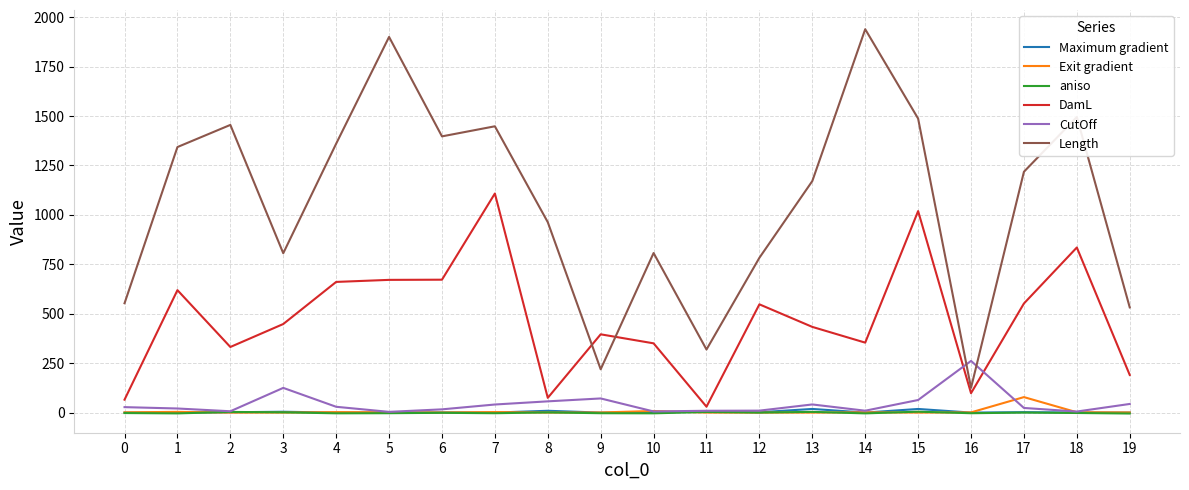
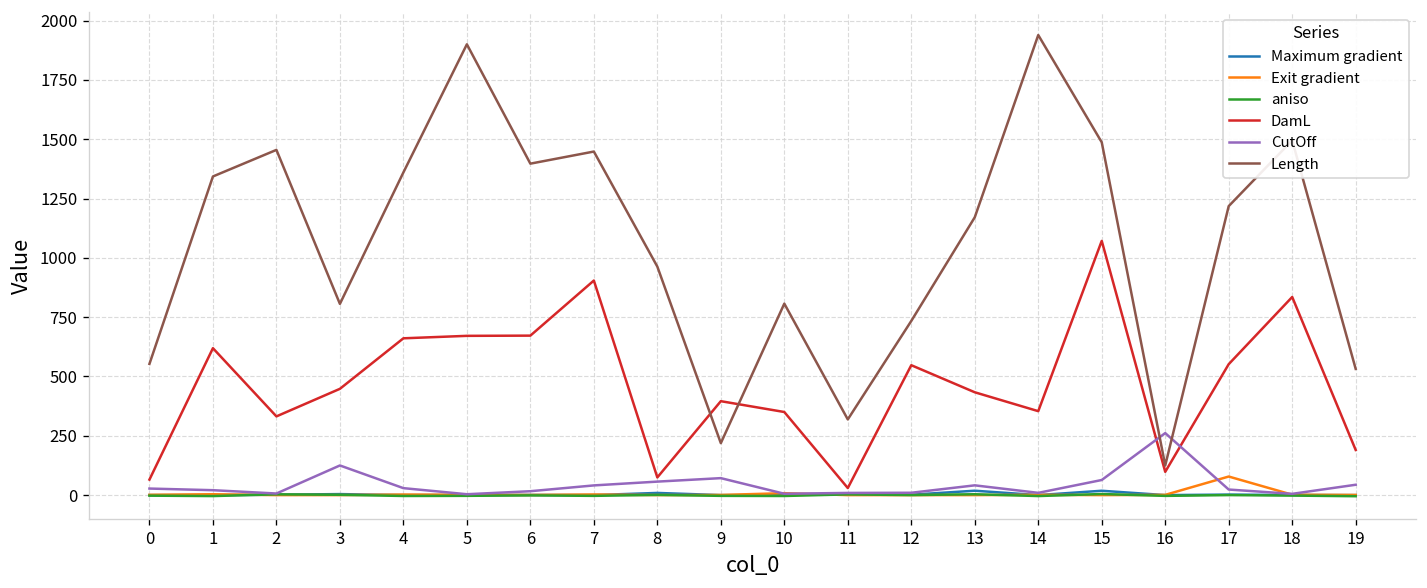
  {
    "Maximum gradient": {
      "13": 20,
      "15": 20
    },
    "Exit gradient": {
      "17": 80
    },
    "DamL": {
      "0": 70,
      "1": 620,
      "2": 330,
      "3": 450,
      "4": 660,
      "5": 670,
      "6": 670,
-     "7": 1110,
+     "7": 900,
      "8": 70,
      "9": 400,
      "10": 350,
      "11": 30,
      "12": 550,
      "13": 430,
      "14": 350,
-     "15": 1020,
+     "15": 1070,
      "16": 100,
      "17": 550,
      "18": 830,
      "19": 190
    },
    "CutOff": {
      "0": 30,
      "1": 20,
      "3": 120,
      "4": 30,
      "6": 20,
      "7": 40,
      "8": 60,
      "9": 70,
      "13": 40,
      "15": 60,
      "16": 260,
      "17": 20,
      "19": 40
    },
    "Length": {
      "0": 550,
      "1": 1340,
      "2": 1460,
      "3": 810,
      "4": 1360,
      "5": 1900,
      "6": 1400,
      "7": 1450,
      "8": 960,
      "9": 220,
      "10": 810,
      "11": 320,
-     "12": 780,
+     "12": 730,
      "13": 1170,
      "14": 1940,
      "15": 1490,
      "16": 130,
      "17": 1220,
      "19": 530
    }
  }
